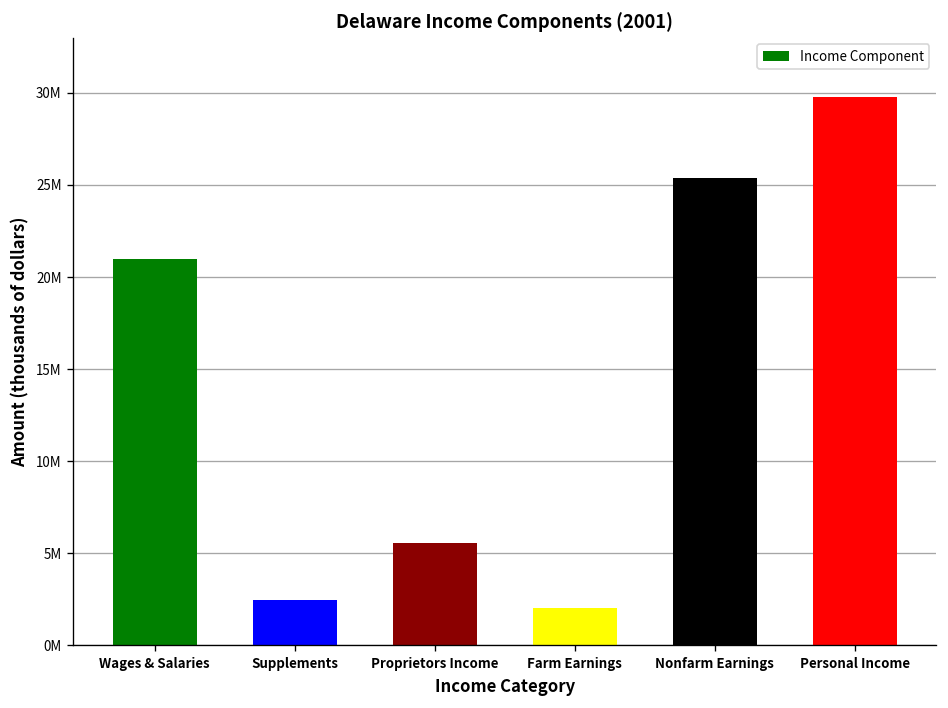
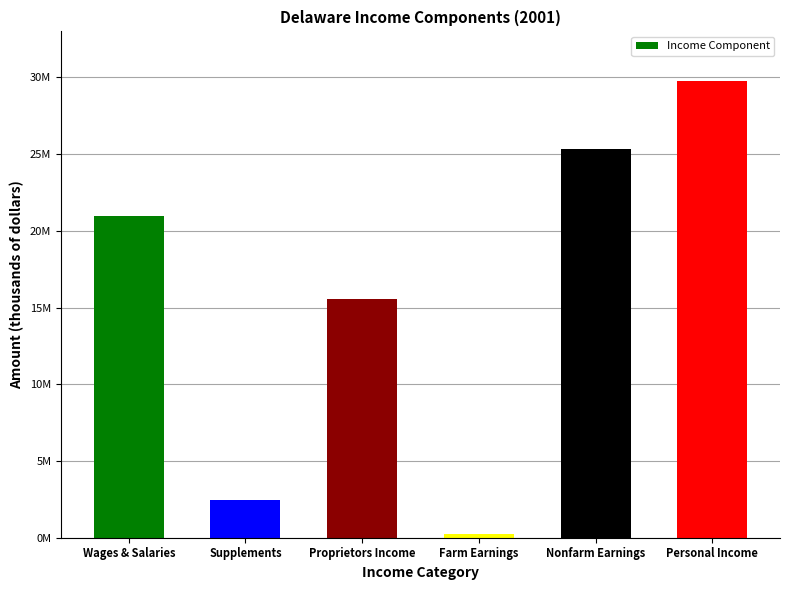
  {
    "Wages & Salaries": 21000000,
    "Supplements": 2500000,
-   "Proprietors Income": 5500000,
-   "Farm Earnings": 2000000,
+   "Proprietors Income": 15600000,
+   "Farm Earnings": 200000,
    "Nonfarm Earnings": 25400000,
    "Personal Income": 29800000
  }
